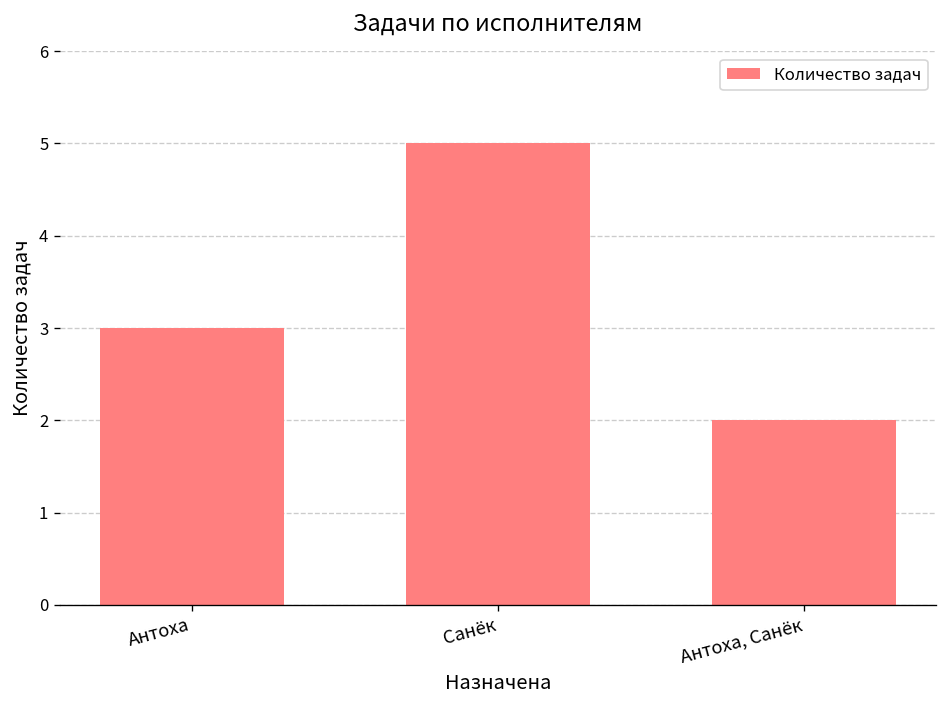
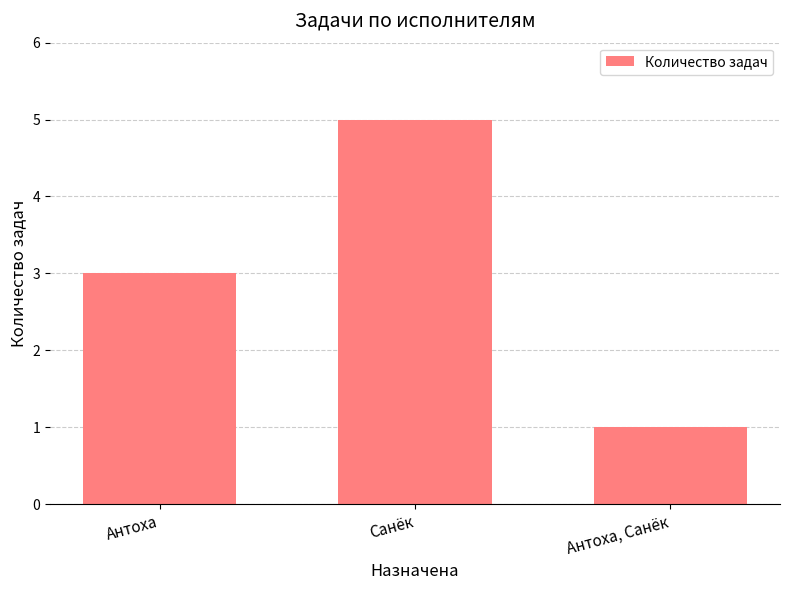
  {
    "Антоха": 3,
    "Санёк": 5,
-   "Антоха, Санёк": 2
+   "Антоха, Санёк": 1
  }
